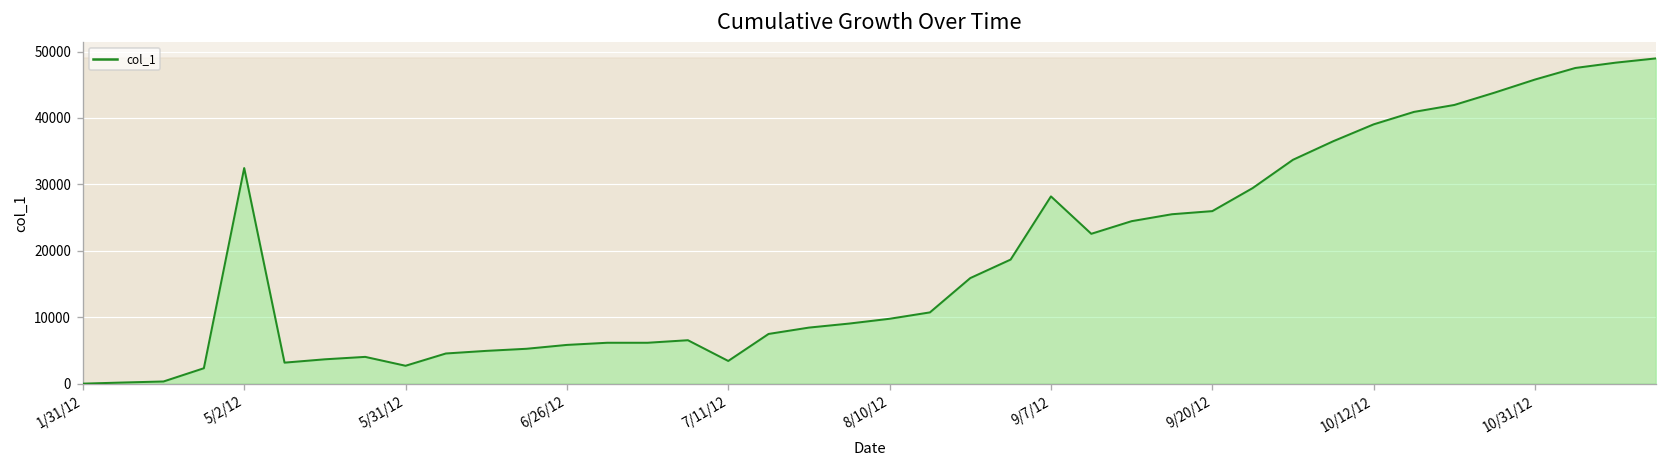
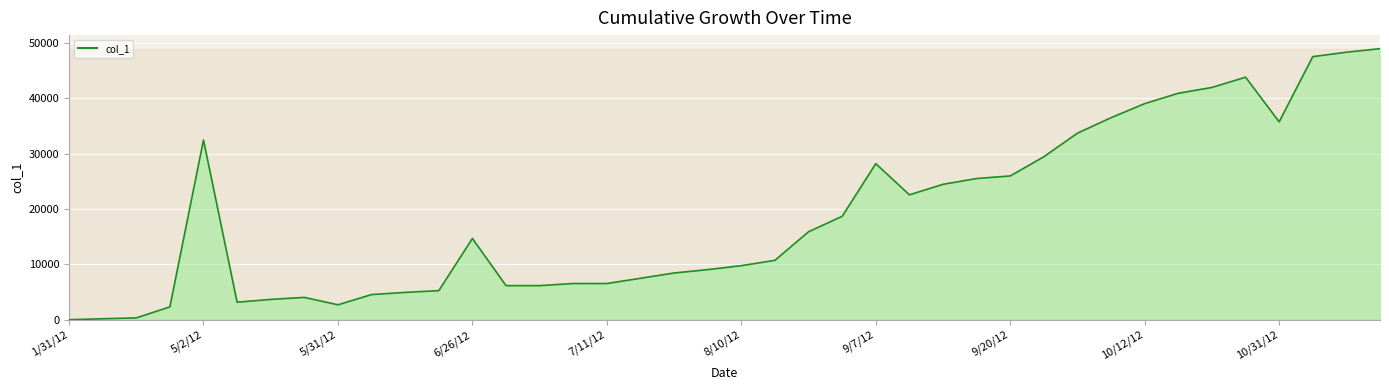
  {
    "1/31/12": 0,
    "5/2/12": 32000,
    "5/31/12": 3000,
-   "6/26/12": 6000,
-   "7/11/12": 3000,
+   "6/26/12": 15000,
+   "7/11/12": 7000,
    "8/10/12": 10000,
    "9/7/12": 28000,
    "9/20/12": 26000,
    "10/12/12": 39000,
-   "10/31/12": 46000
+   "10/31/12": 36000
  }
